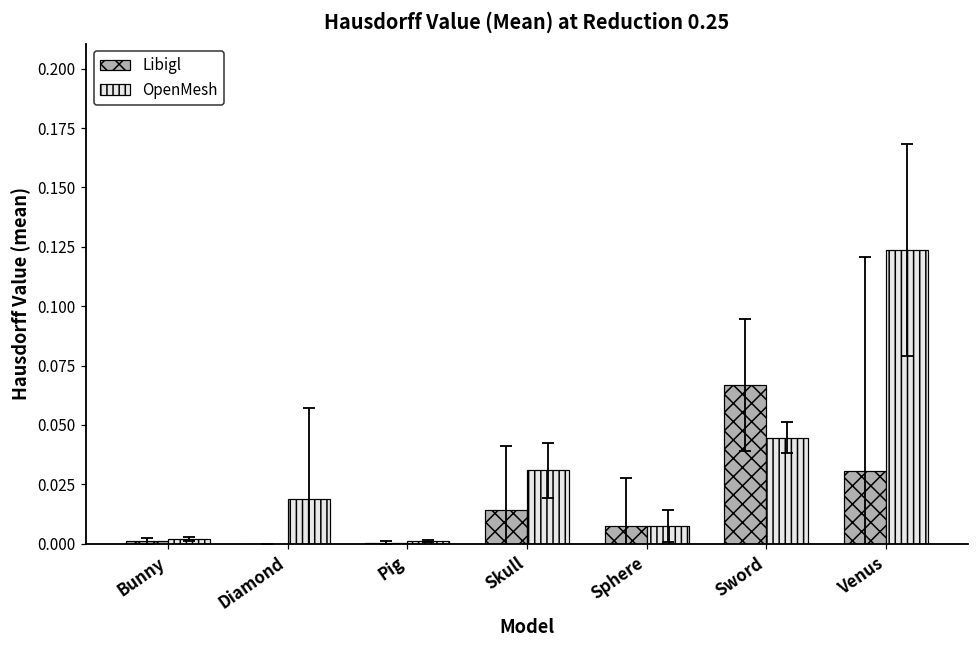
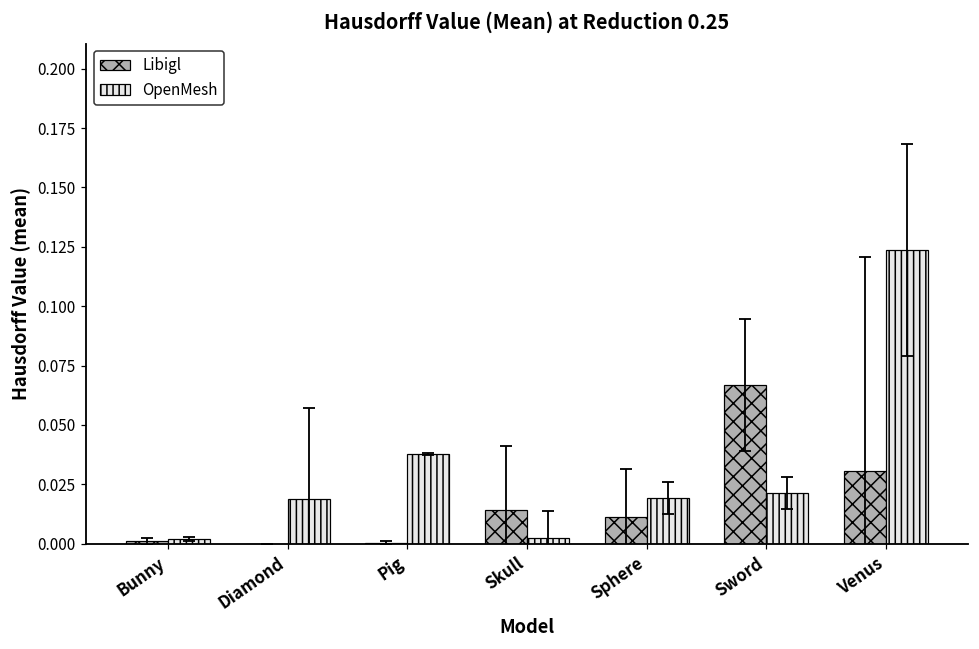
  {
    "Libigl": {
      "Diamond": 0.000,
      "Skull": 0.014,
-     "Sphere": 0.007,
+     "Sphere": 0.011,
      "Sword": 0.067,
      "Venus": 0.030
    },
    "OpenMesh": {
      "Bunny": 0.002,
      "Diamond": 0.019,
-     "Pig": 0.001,
-     "Skull": 0.031,
-     "Sphere": 0.007,
-     "Sword": 0.045,
+     "Pig": 0.038,
+     "Skull": 0.002,
+     "Sphere": 0.019,
+     "Sword": 0.021,
      "Venus": 0.124
    }
  }
